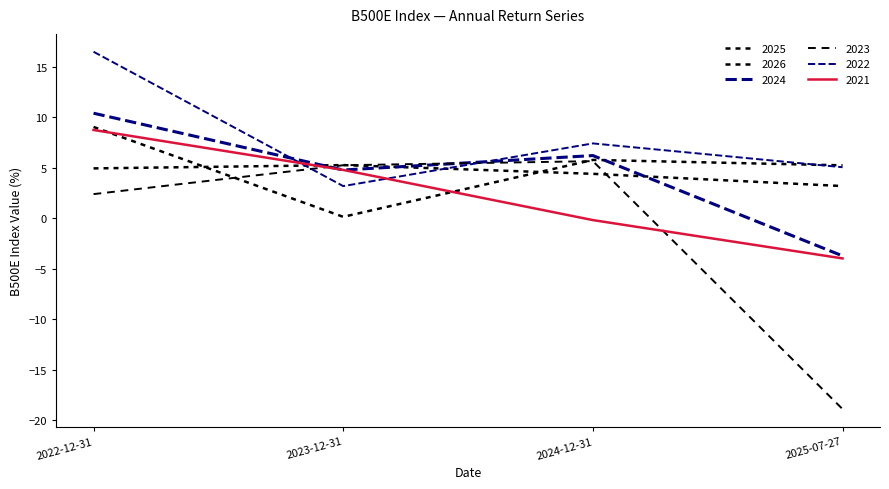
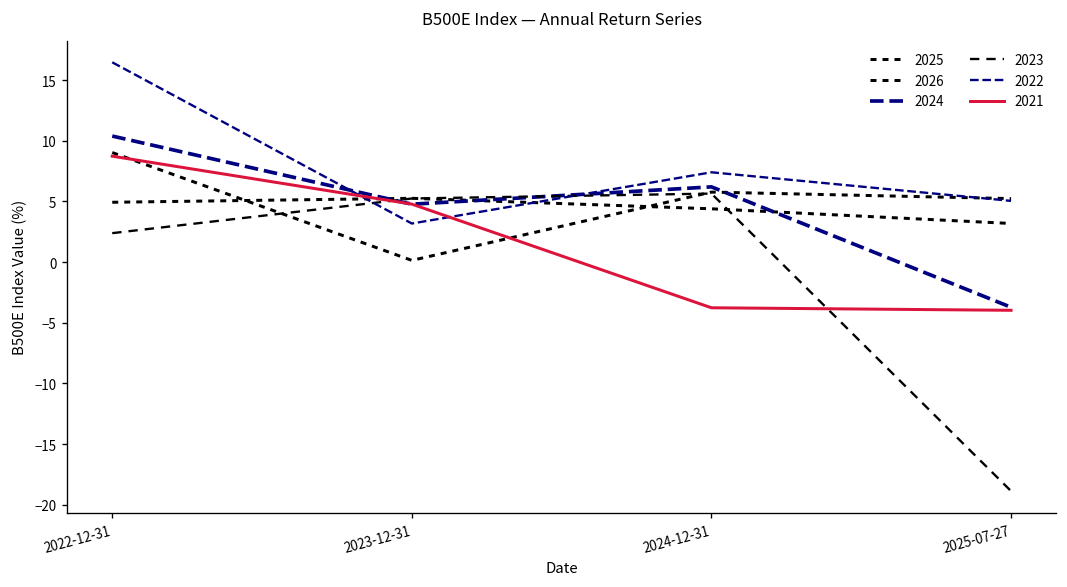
  {
    "2021": {
      "2022-12-31": 8.7,
-     "2024-12-31": -0.2
+     "2024-12-31": -3.8
    }
  }
